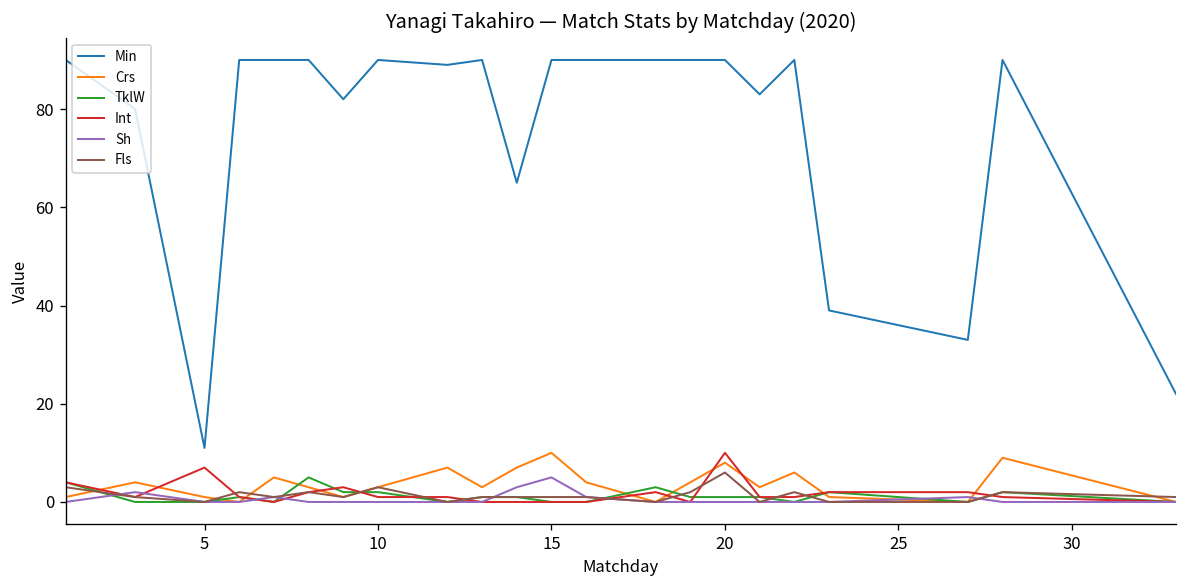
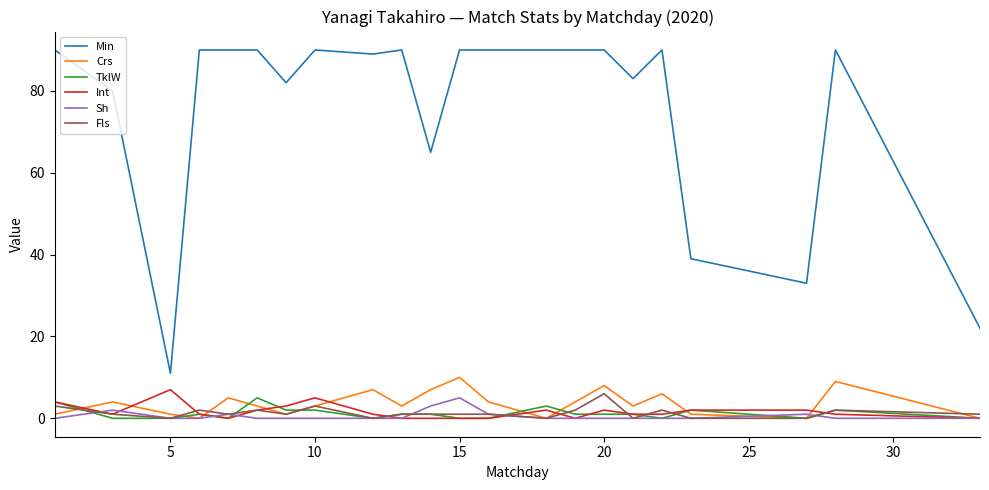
  {
    "Min": {
      "5": 11,
      "10": 90,
      "15": 90,
      "20": 90
    },
    "Crs": {
      "5": 1,
      "15": 10,
      "20": 8
    },
    "TklW": {
      "10": 2,
      "20": 1
    },
    "Int": {
      "5": 7,
-     "10": 1,
-     "20": 10
+     "10": 5,
+     "20": 2
    },
    "Sh": {
      "10": 0,
      "15": 5,
      "20": 0
    },
    "Fls": {
      "15": 1,
      "20": 6
    }
  }
